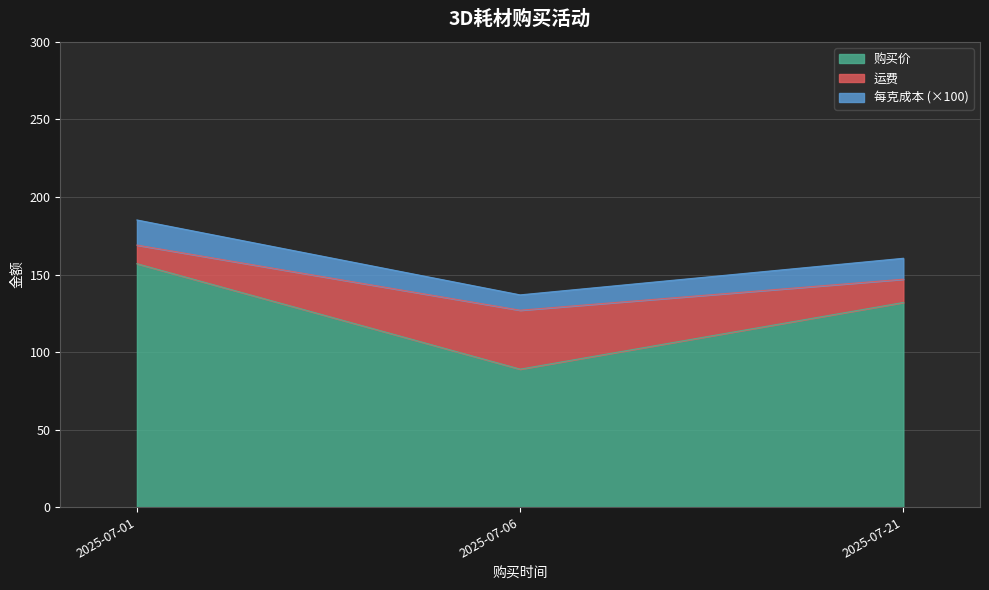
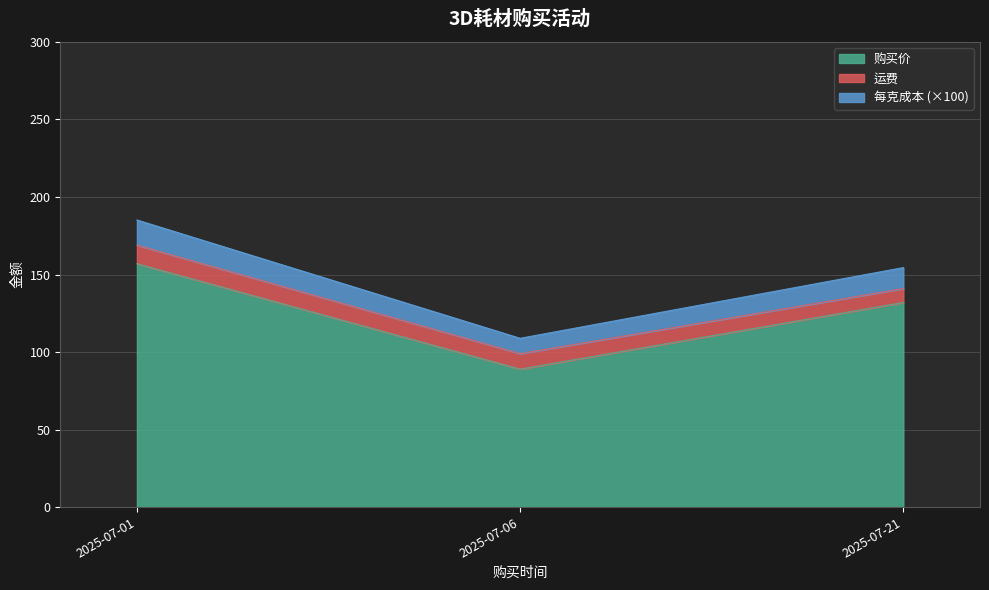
  {
    "购买价": {
      "2025-07-01": 157,
      "2025-07-06": 89,
      "2025-07-21": 132
    },
    "运费": {
      "2025-07-01": 12,
-     "2025-07-06": 38,
-     "2025-07-21": 15
+     "2025-07-06": 10,
+     "2025-07-21": 9
    },
    "每克成本 (×100)": {
      "2025-07-01": 16,
      "2025-07-06": 10,
      "2025-07-21": 14
    }
  }
